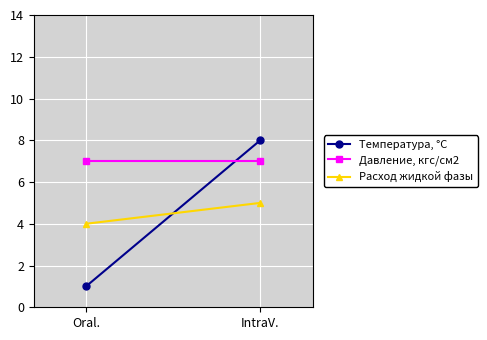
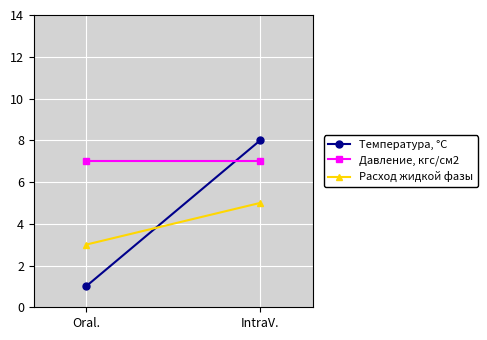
  {
    "Температура, °С": {
      "Oral.": 1,
      "IntraV.": 8
    },
    "Давление, кгс/см2": {
      "Oral.": 7,
      "IntraV.": 7
    },
    "Расход жидкой фазы": {
-     "Oral.": 4,
+     "Oral.": 3,
      "IntraV.": 5
    }
  }
